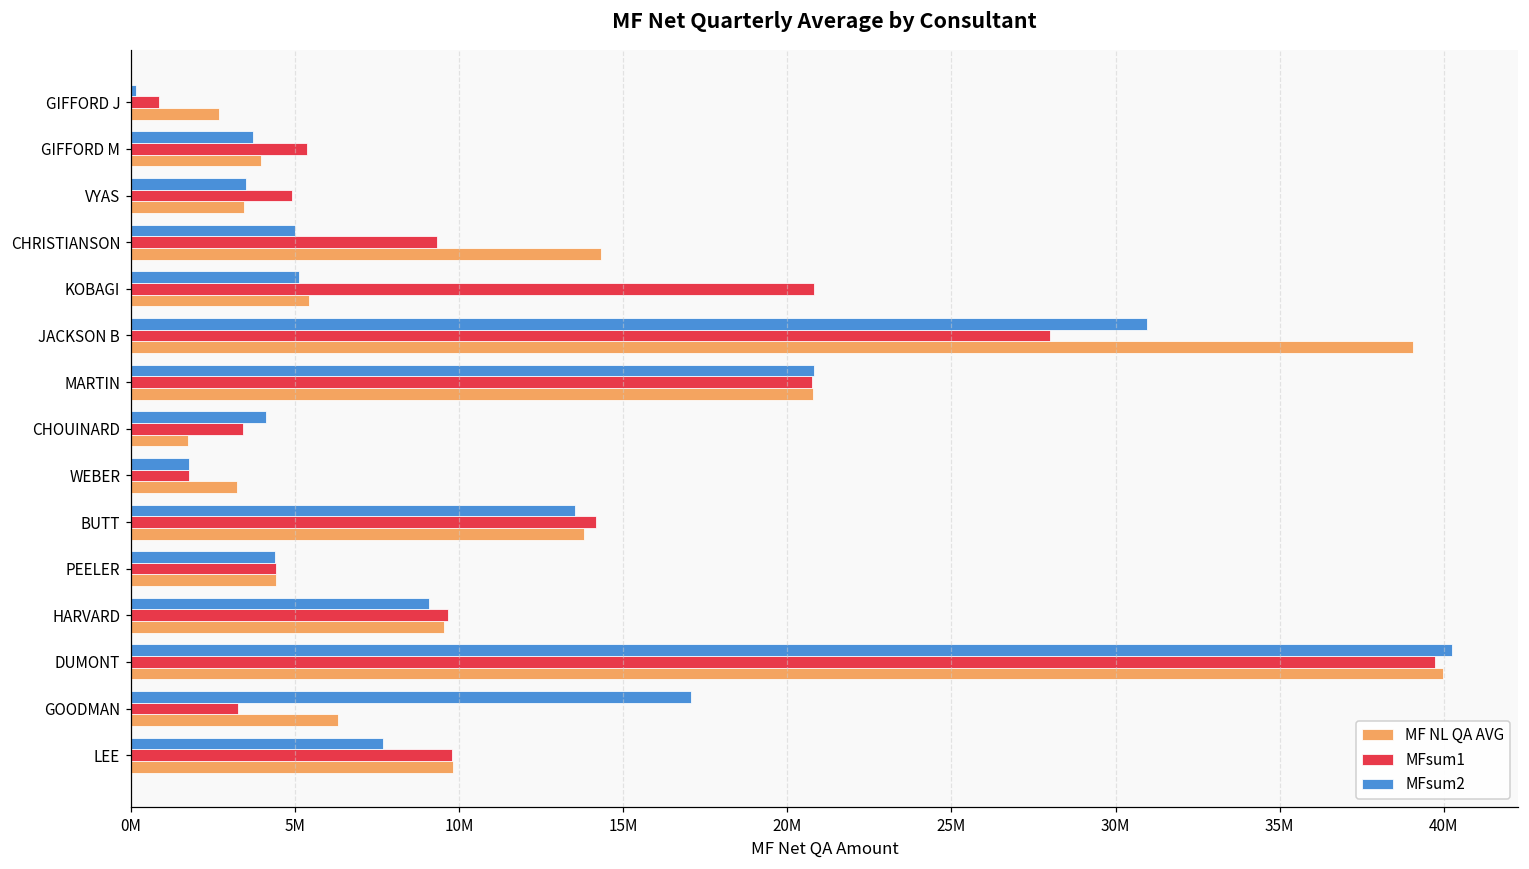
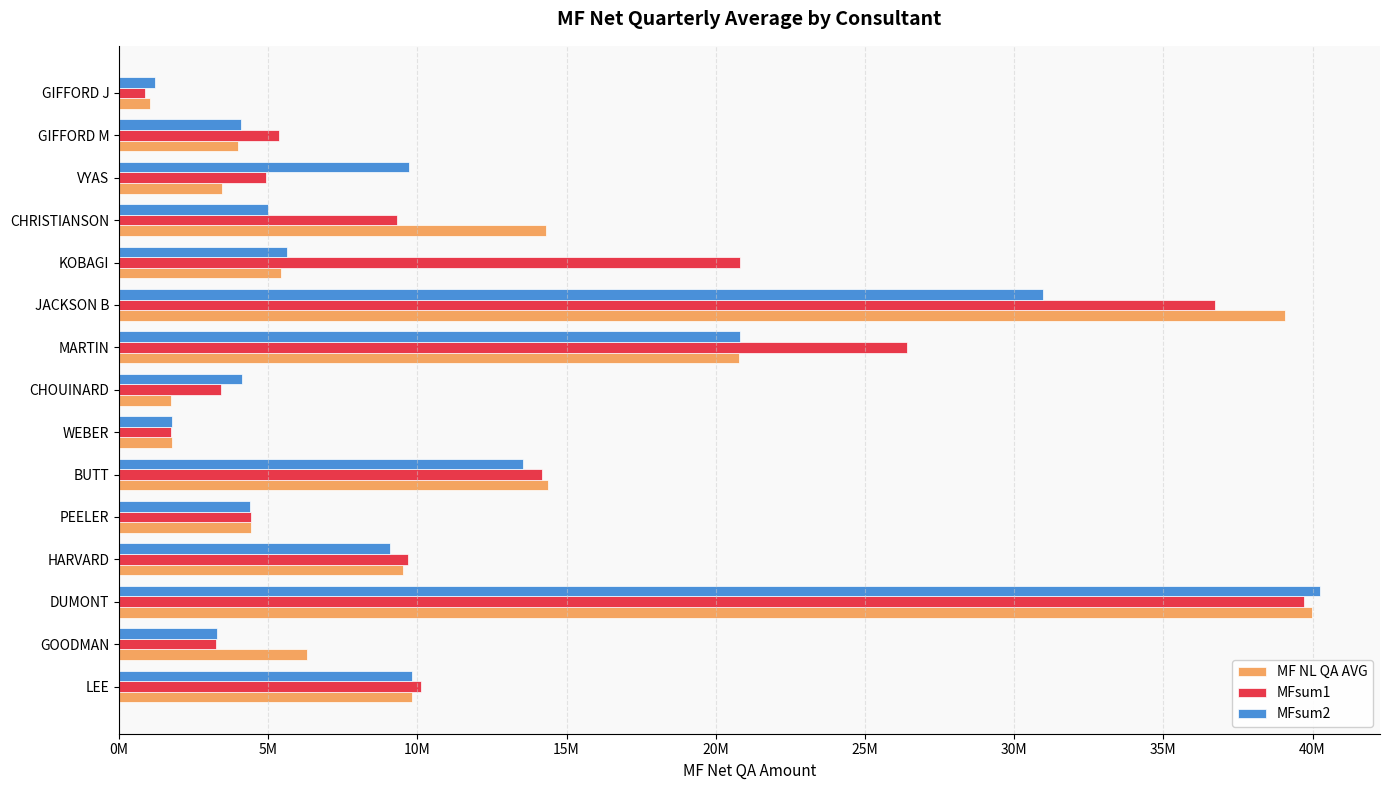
  {
    "MF NL QA AVG": {
-     "GIFFORD J": 2700000,
+     "GIFFORD J": 1000000,
      "GIFFORD M": 4000000,
      "VYAS": 3500000,
      "CHRISTIANSON": 14300000,
      "KOBAGI": 5400000,
      "JACKSON B": 39100000,
      "MARTIN": 20800000,
      "CHOUINARD": 1700000,
-     "WEBER": 3200000,
-     "BUTT": 13800000,
+     "WEBER": 1800000,
+     "BUTT": 14400000,
      "PEELER": 4400000,
      "HARVARD": 9500000,
      "DUMONT": 40000000,
      "GOODMAN": 6300000,
      "LEE": 9800000
    },
    "MFsum1": {
      "GIFFORD J": 900000,
      "GIFFORD M": 5400000,
      "VYAS": 4900000,
      "CHRISTIANSON": 9300000,
      "KOBAGI": 20800000,
-     "JACKSON B": 28000000,
-     "MARTIN": 20800000,
+     "JACKSON B": 36700000,
+     "MARTIN": 26400000,
      "CHOUINARD": 3400000,
      "WEBER": 1800000,
      "BUTT": 14200000,
      "PEELER": 4400000,
      "HARVARD": 9700000,
      "DUMONT": 39700000,
      "GOODMAN": 3300000,
-     "LEE": 9800000
+     "LEE": 10100000
    },
    "MFsum2": {
-     "GIFFORD J": 200000,
-     "GIFFORD M": 3700000,
-     "VYAS": 3500000,
+     "GIFFORD J": 1200000,
+     "GIFFORD M": 4100000,
+     "VYAS": 9700000,
      "CHRISTIANSON": 5000000,
-     "KOBAGI": 5100000,
+     "KOBAGI": 5600000,
      "JACKSON B": 31000000,
      "MARTIN": 20800000,
      "CHOUINARD": 4100000,
      "WEBER": 1800000,
      "BUTT": 13500000,
      "PEELER": 4400000,
      "HARVARD": 9100000,
      "DUMONT": 40200000,
-     "GOODMAN": 17100000,
-     "LEE": 7700000
+     "GOODMAN": 3300000,
+     "LEE": 9800000
    }
  }
